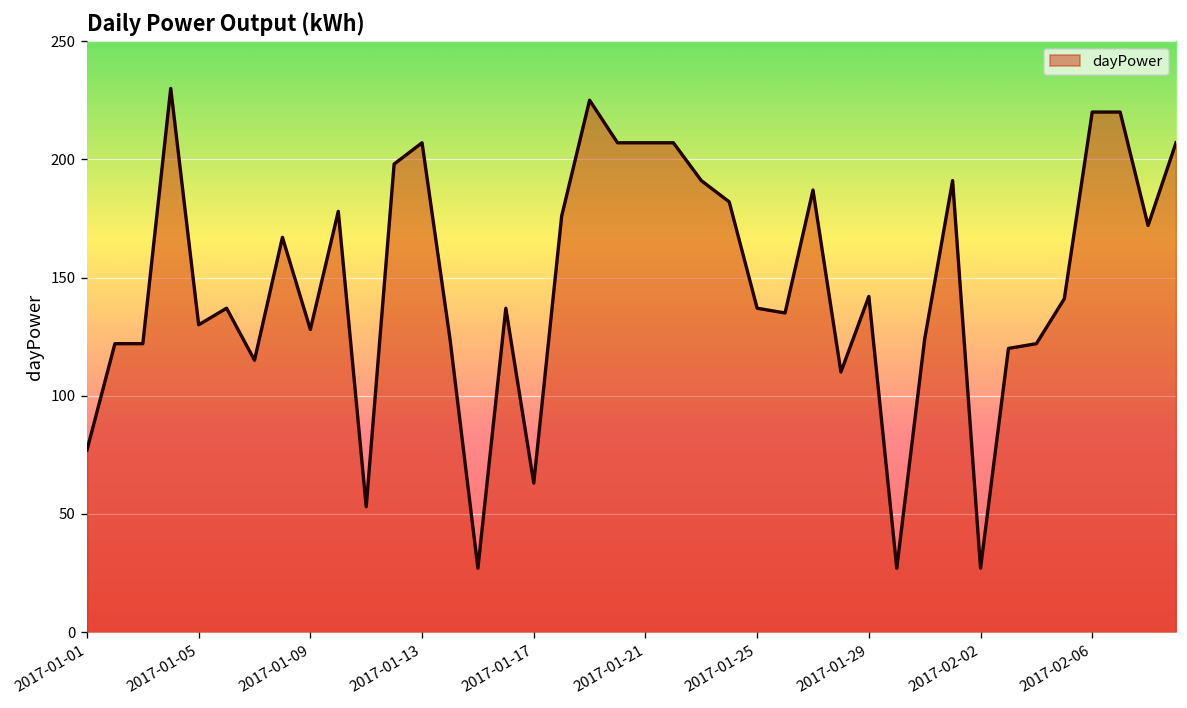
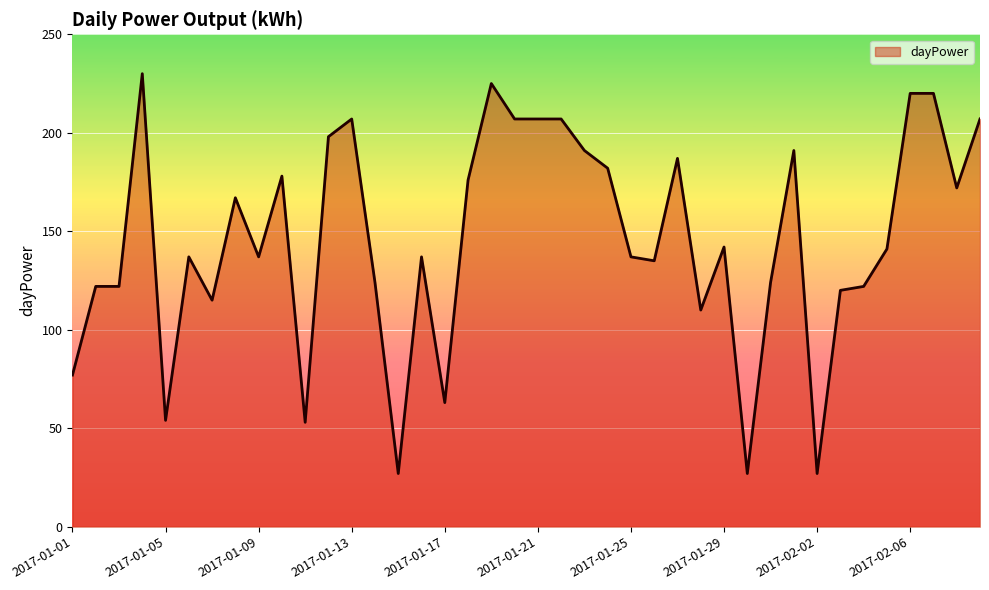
  {
    "2017-01-01": 77,
-   "2017-01-05": 130,
-   "2017-01-09": 128,
+   "2017-01-05": 54,
+   "2017-01-09": 137,
    "2017-01-13": 207,
    "2017-01-17": 63,
    "2017-01-21": 207,
    "2017-01-25": 137,
    "2017-01-29": 142,
    "2017-02-02": 27,
    "2017-02-06": 220
  }
